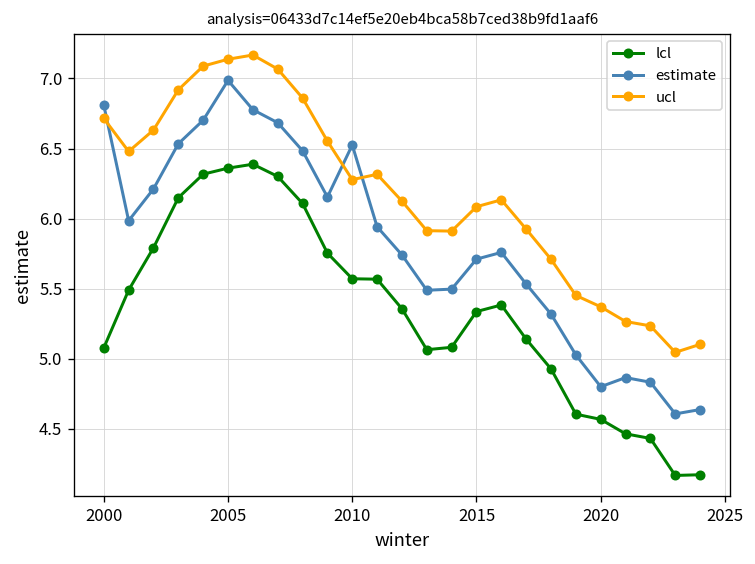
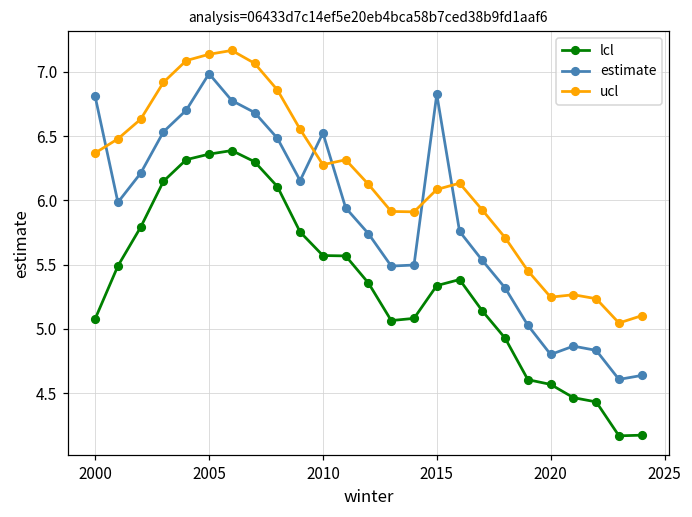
  {
    "lcl": {
      "2000": 5.08,
      "2005": 6.36,
      "2010": 5.57,
      "2015": 5.34,
      "2020": 4.57
    },
    "estimate": {
      "2000": 6.81,
      "2005": 6.99,
      "2010": 6.53,
-     "2015": 5.71,
+     "2015": 6.83,
      "2020": 4.80
    },
    "ucl": {
-     "2000": 6.72,
+     "2000": 6.37,
      "2005": 7.14,
      "2010": 6.28,
      "2015": 6.09,
-     "2020": 5.37
+     "2020": 5.25
    }
  }
